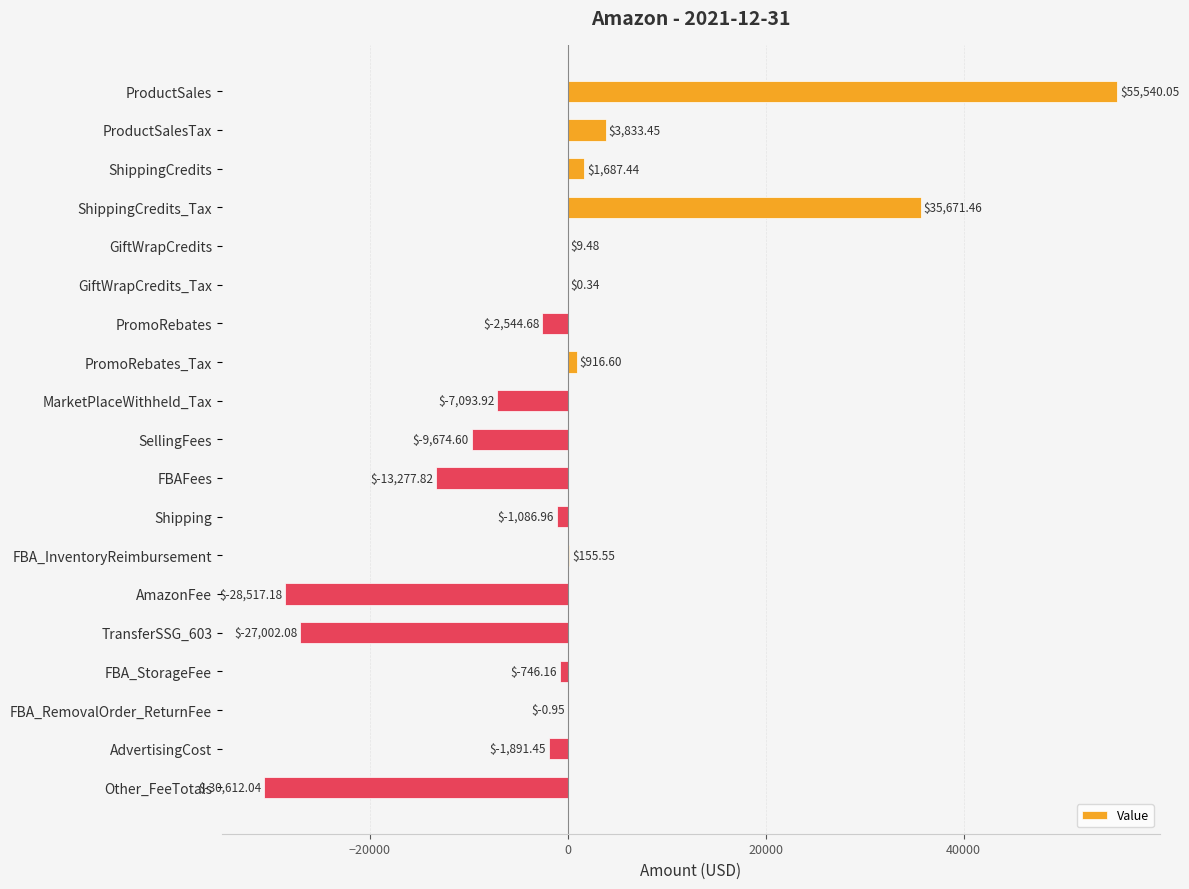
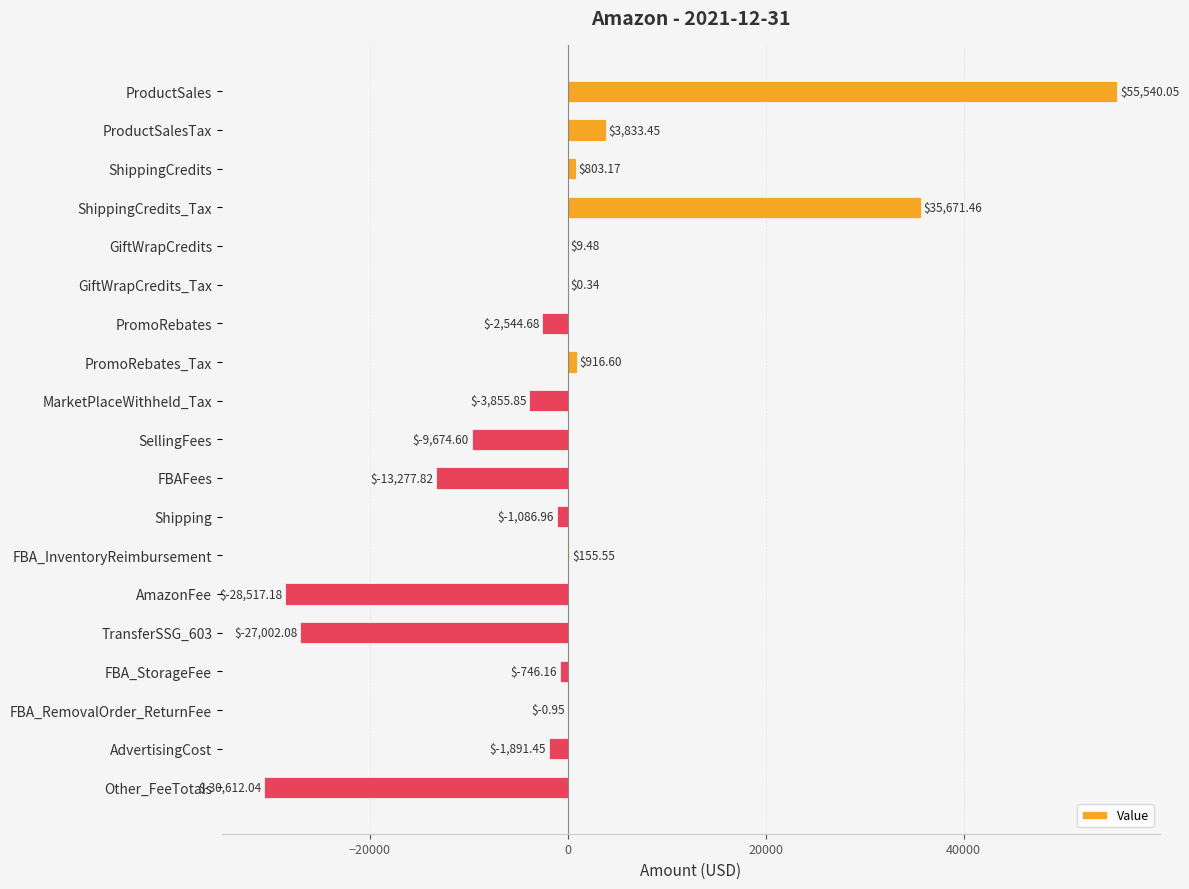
  {
    "ProductSales": "$55,540.05",
    "ProductSalesTax": "$3,833.45",
-   "ShippingCredits": "$1,687.44",
+   "ShippingCredits": "$803.17",
    "ShippingCredits_Tax": "$35,671.46",
    "GiftWrapCredits": "$9.48",
    "GiftWrapCredits_Tax": "$0.34",
    "PromoRebates": "$-2,544.68",
    "PromoRebates_Tax": "$916.60",
-   "MarketPlaceWithheld_Tax": "$-7,093.92",
+   "MarketPlaceWithheld_Tax": "$-3,855.85",
    "SellingFees": "$-9,674.60",
    "FBAFees": "$-13,277.82",
    "Shipping": "$-1,086.96",
    "FBA_InventoryReimbursement": "$155.55",
    "AmazonFee": "$-28,517.18",
    "TransferSSG_603": "$-27,002.08",
    "FBA_StorageFee": "$-746.16",
    "FBA_RemovalOrder_ReturnFee": "$-0.95",
    "AdvertisingCost": "$-1,891.45",
    "Other_FeeTotals": "$-30,612.04"
  }
